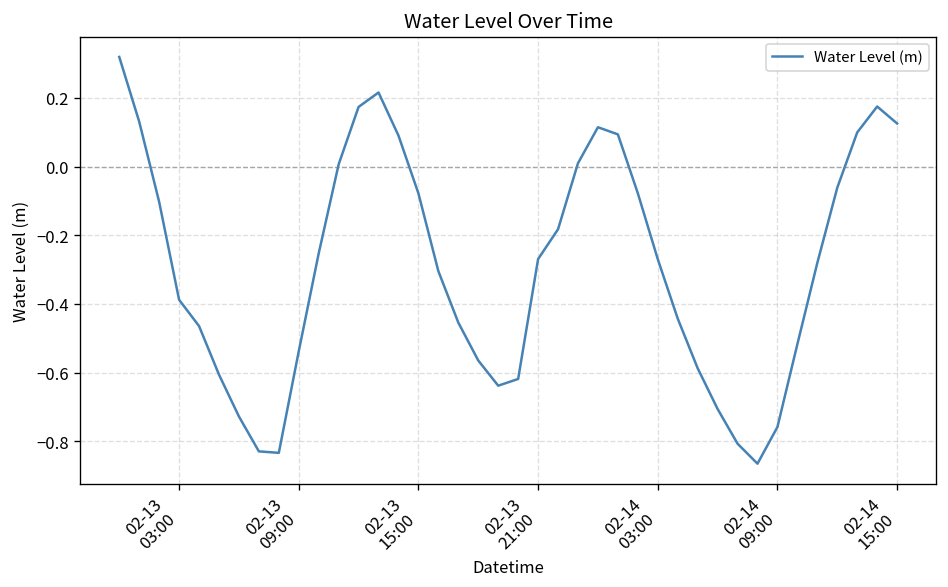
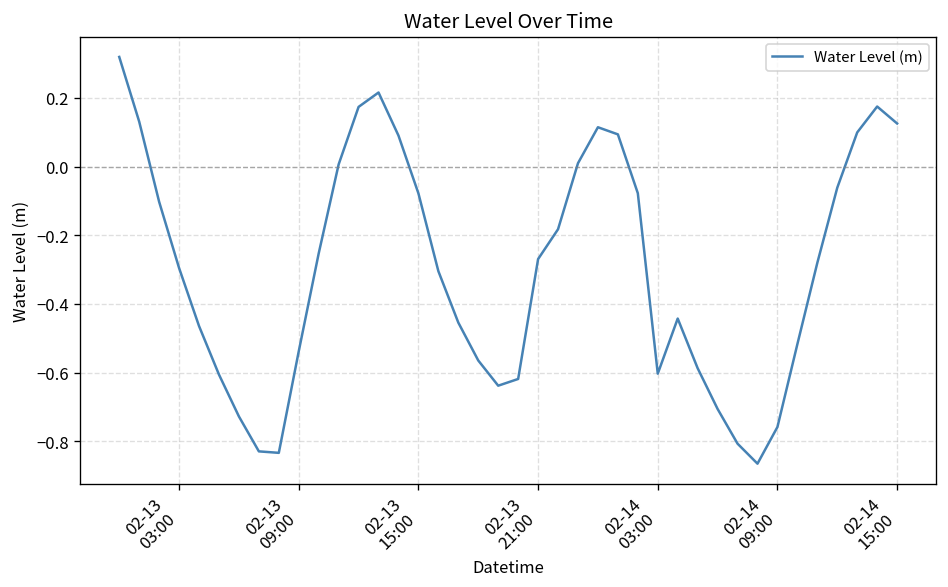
  {
-   "02-13 03:00": -0.39,
+   "02-13 03:00": -0.30,
    "02-13 09:00": -0.54,
    "02-13 15:00": -0.08,
    "02-13 21:00": -0.27,
-   "02-14 03:00": -0.27,
+   "02-14 03:00": -0.60,
    "02-14 09:00": -0.76,
    "02-14 15:00": 0.13
  }
